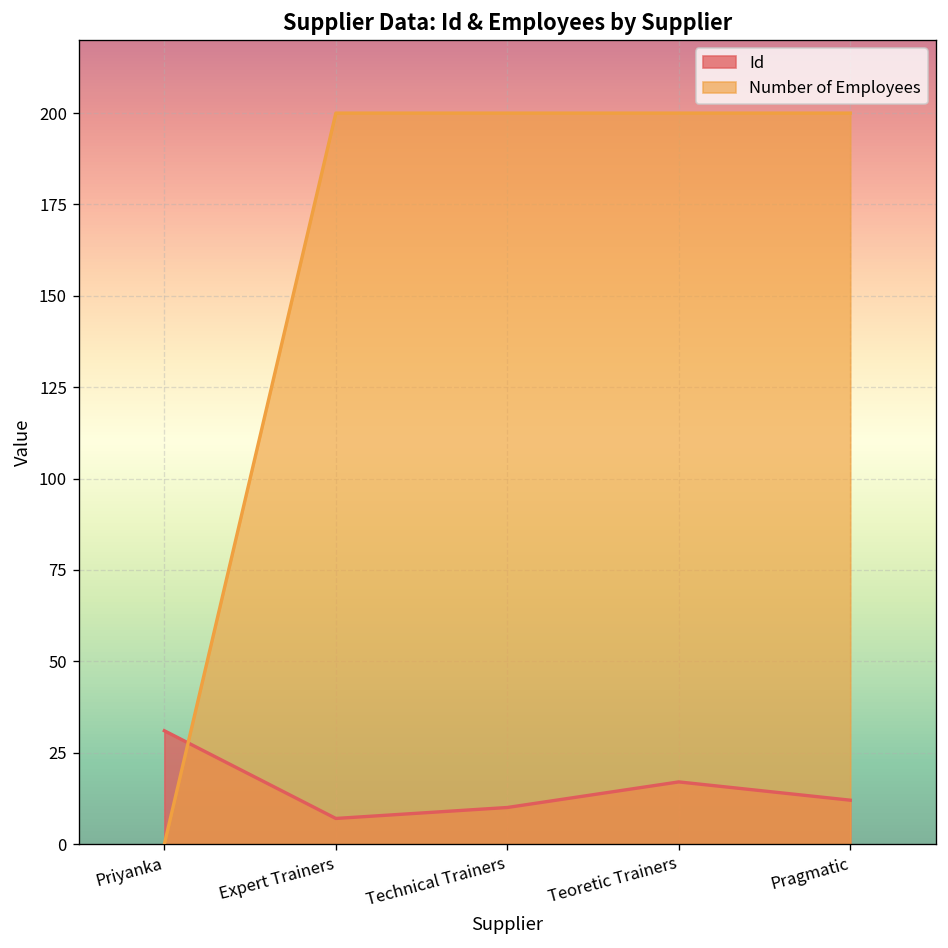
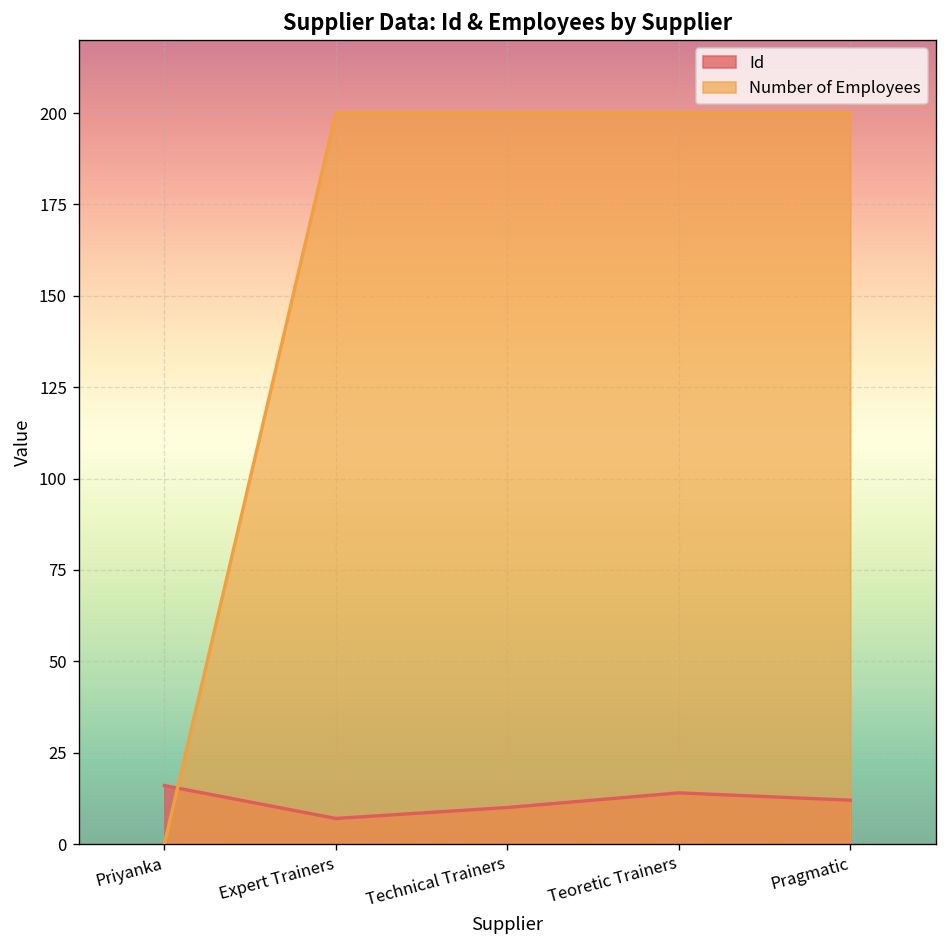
  {
    "Id": {
-     "Priyanka": 31,
+     "Priyanka": 16,
      "Expert Trainers": 7,
      "Technical Trainers": 10,
-     "Teoretic Trainers": 17,
+     "Teoretic Trainers": 14,
      "Pragmatic": 12
    },
    "Number of Employees": {
      "Priyanka": 0,
      "Expert Trainers": 200,
      "Technical Trainers": 200,
      "Teoretic Trainers": 200,
      "Pragmatic": 200
    }
  }
